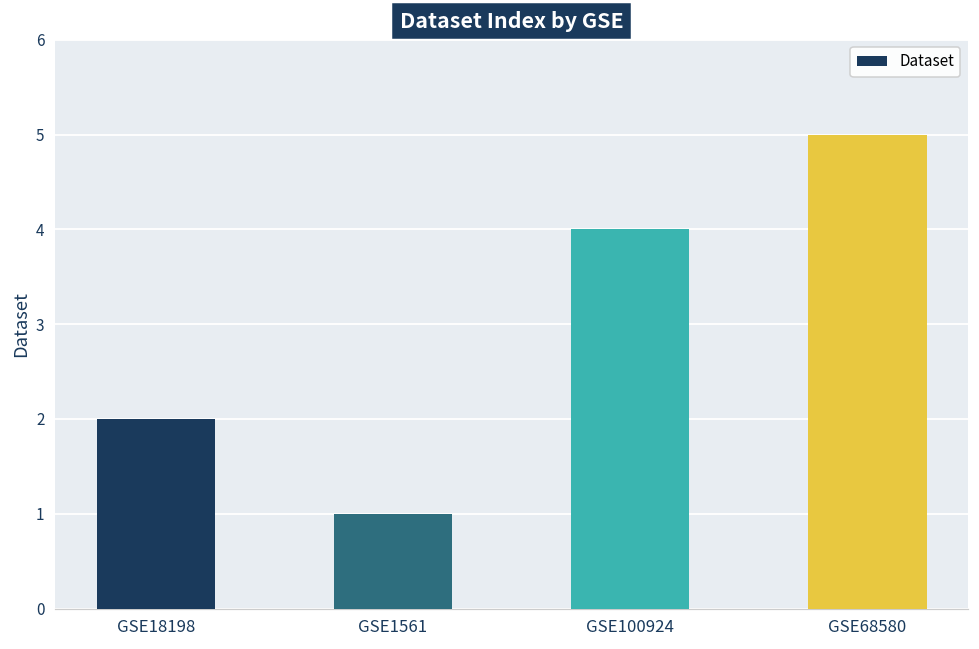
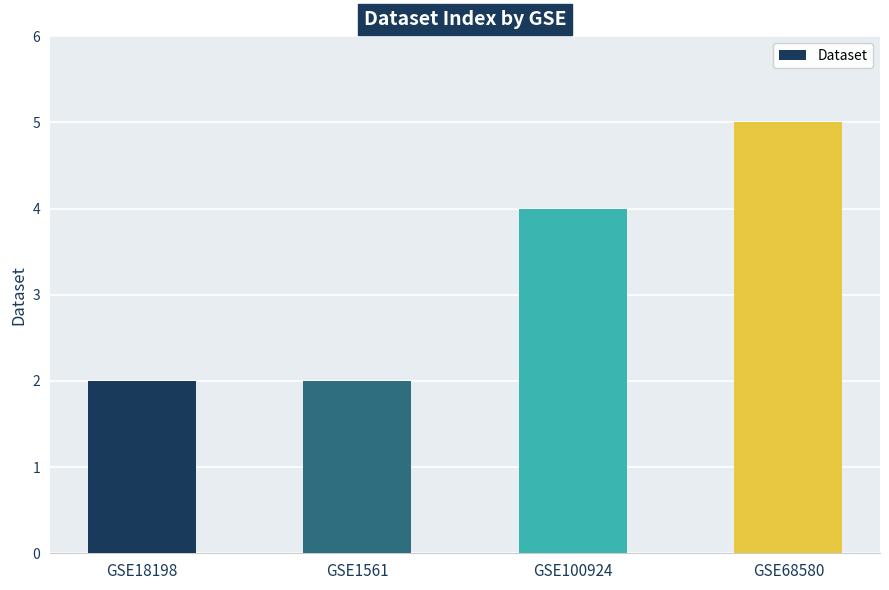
  {
    "GSE18198": 2,
-   "GSE1561": 1,
+   "GSE1561": 2,
    "GSE100924": 4,
    "GSE68580": 5
  }
